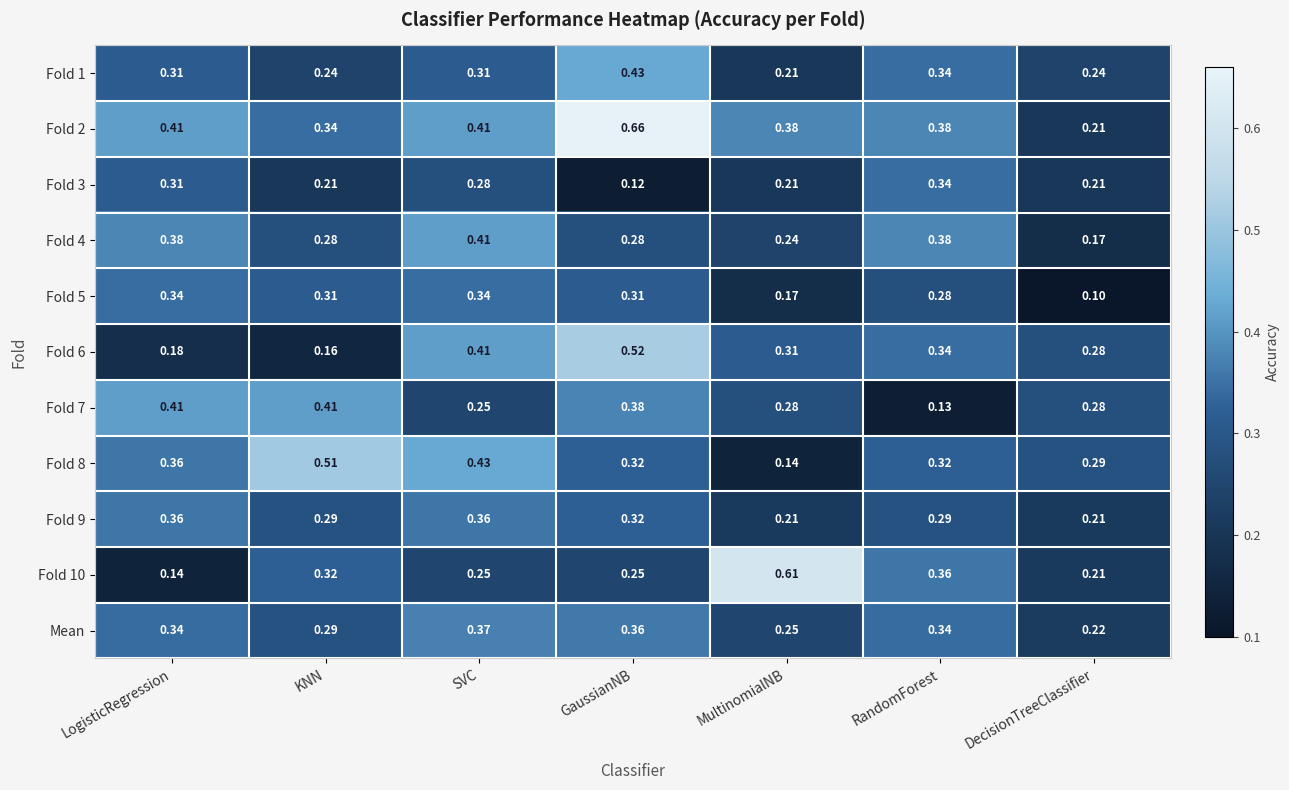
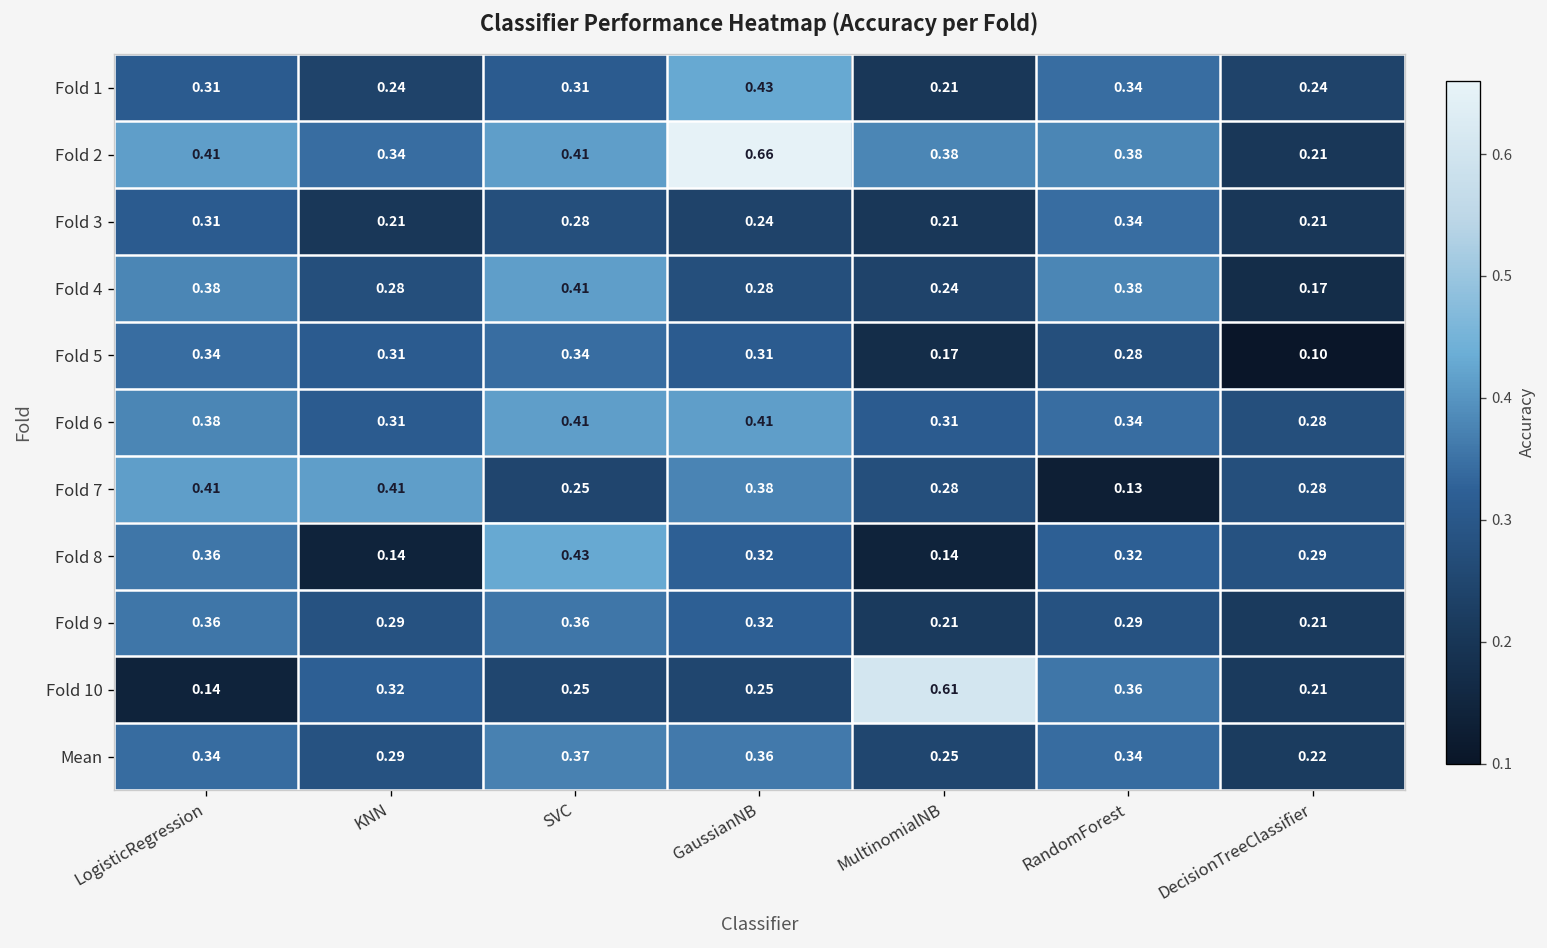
  {
    "Fold 1": {
      "LogisticRegression": 0.31,
      "KNN": 0.24,
      "SVC": 0.31,
      "GaussianNB": 0.43,
      "MultinomialNB": 0.21,
      "RandomForest": 0.34,
      "DecisionTreeClassifier": 0.24
    },
    "Fold 2": {
      "LogisticRegression": 0.41,
      "KNN": 0.34,
      "SVC": 0.41,
      "GaussianNB": 0.66,
      "MultinomialNB": 0.38,
      "RandomForest": 0.38,
      "DecisionTreeClassifier": 0.21
    },
    "Fold 3": {
      "LogisticRegression": 0.31,
      "KNN": 0.21,
      "SVC": 0.28,
-     "GaussianNB": 0.12,
+     "GaussianNB": 0.24,
      "MultinomialNB": 0.21,
      "RandomForest": 0.34,
      "DecisionTreeClassifier": 0.21
    },
    "Fold 4": {
      "LogisticRegression": 0.38,
      "KNN": 0.28,
      "SVC": 0.41,
      "GaussianNB": 0.28,
      "MultinomialNB": 0.24,
      "RandomForest": 0.38,
      "DecisionTreeClassifier": 0.17
    },
    "Fold 5": {
      "LogisticRegression": 0.34,
      "KNN": 0.31,
      "SVC": 0.34,
      "GaussianNB": 0.31,
      "MultinomialNB": 0.17,
      "RandomForest": 0.28,
      "DecisionTreeClassifier": 0.10
    },
    "Fold 6": {
-     "LogisticRegression": 0.18,
-     "KNN": 0.16,
+     "LogisticRegression": 0.38,
+     "KNN": 0.31,
      "SVC": 0.41,
-     "GaussianNB": 0.52,
+     "GaussianNB": 0.41,
      "MultinomialNB": 0.31,
      "RandomForest": 0.34,
      "DecisionTreeClassifier": 0.28
    },
    "Fold 7": {
      "LogisticRegression": 0.41,
      "KNN": 0.41,
      "SVC": 0.25,
      "GaussianNB": 0.38,
      "MultinomialNB": 0.28,
      "RandomForest": 0.13,
      "DecisionTreeClassifier": 0.28
    },
    "Fold 8": {
      "LogisticRegression": 0.36,
-     "KNN": 0.51,
+     "KNN": 0.14,
      "SVC": 0.43,
      "GaussianNB": 0.32,
      "MultinomialNB": 0.14,
      "RandomForest": 0.32,
      "DecisionTreeClassifier": 0.29
    },
    "Fold 9": {
      "LogisticRegression": 0.36,
      "KNN": 0.29,
      "SVC": 0.36,
      "GaussianNB": 0.32,
      "MultinomialNB": 0.21,
      "RandomForest": 0.29,
      "DecisionTreeClassifier": 0.21
    },
    "Fold 10": {
      "LogisticRegression": 0.14,
      "KNN": 0.32,
      "SVC": 0.25,
      "GaussianNB": 0.25,
      "MultinomialNB": 0.61,
      "RandomForest": 0.36,
      "DecisionTreeClassifier": 0.21
    },
    "Mean": {
      "LogisticRegression": 0.34,
      "KNN": 0.29,
      "SVC": 0.37,
      "GaussianNB": 0.36,
      "MultinomialNB": 0.25,
      "RandomForest": 0.34,
      "DecisionTreeClassifier": 0.22
    }
  }
